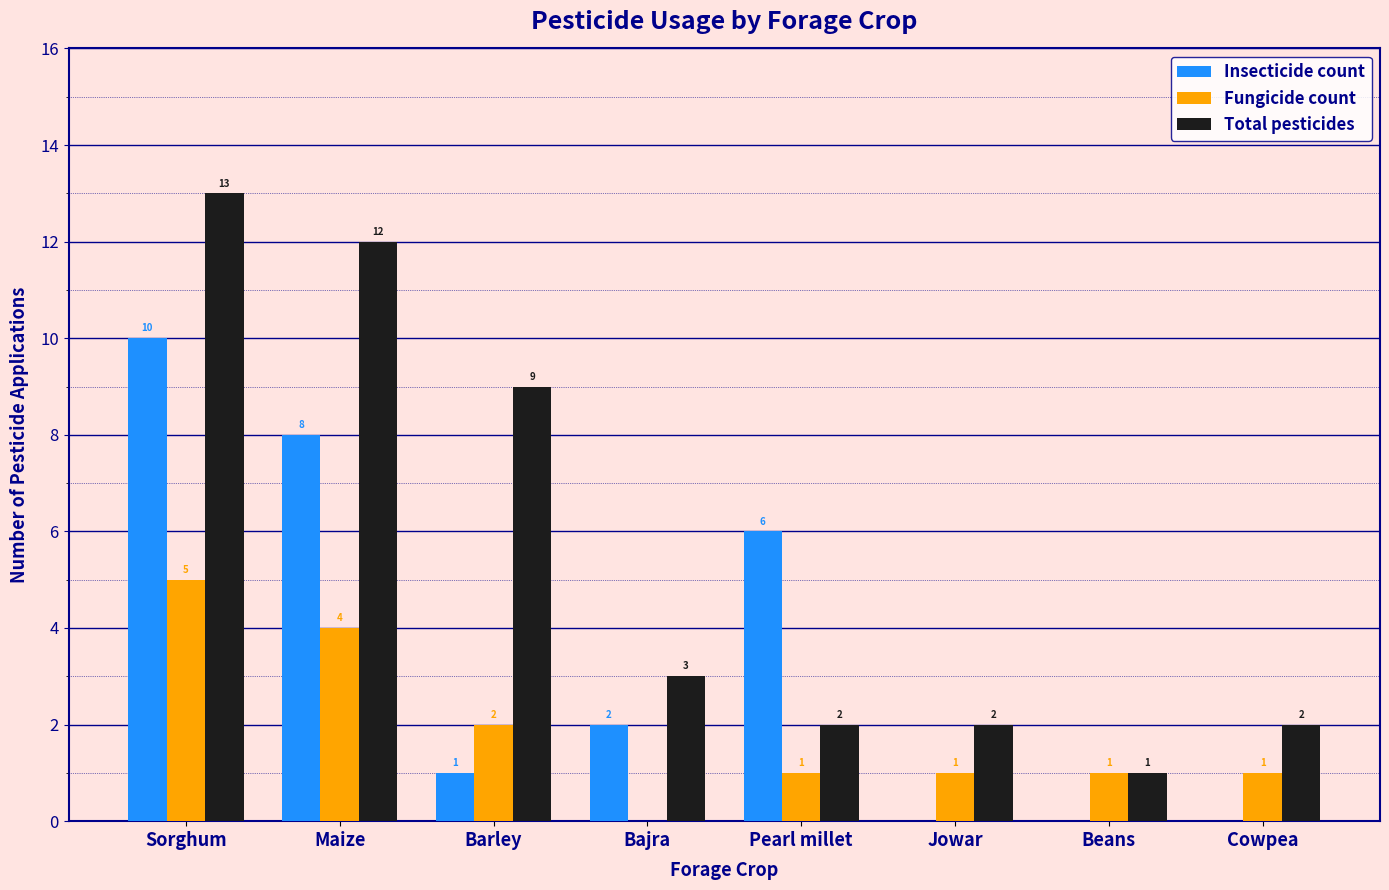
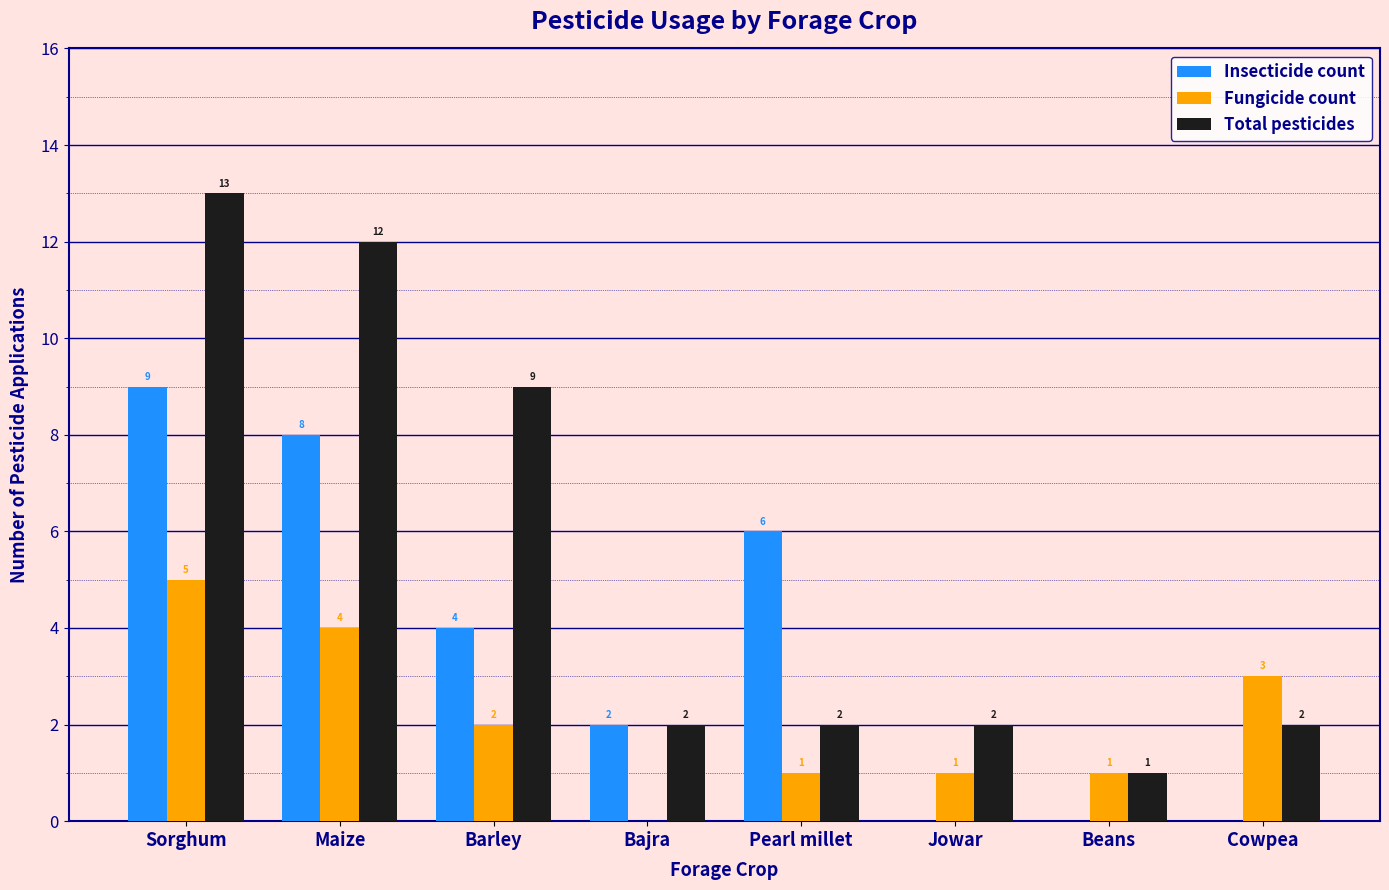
  {
    "Insecticide count": {
-     "Sorghum": 10,
+     "Sorghum": 9,
      "Maize": 8,
-     "Barley": 1,
+     "Barley": 4,
      "Bajra": 2,
      "Pearl millet": 6
    },
    "Fungicide count": {
      "Sorghum": 5,
      "Maize": 4,
      "Barley": 2,
      "Pearl millet": 1,
      "Jowar": 1,
      "Beans": 1,
-     "Cowpea": 1
+     "Cowpea": 3
    },
    "Total pesticides": {
      "Sorghum": 13,
      "Maize": 12,
      "Barley": 9,
-     "Bajra": 3,
+     "Bajra": 2,
      "Pearl millet": 2,
      "Jowar": 2,
      "Beans": 1,
      "Cowpea": 2
    }
  }
